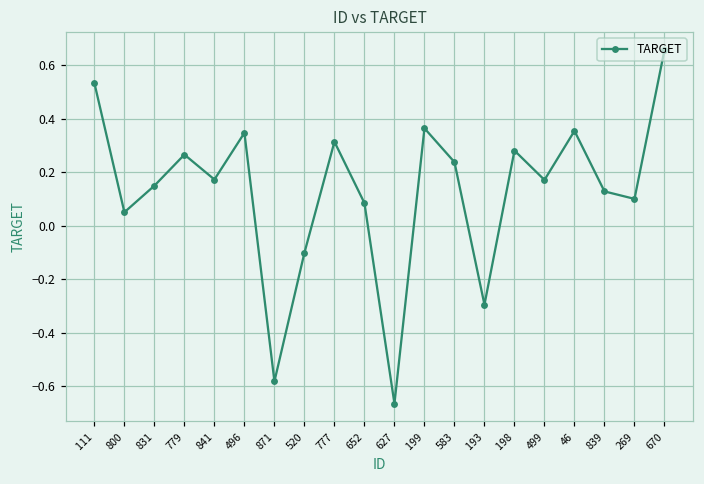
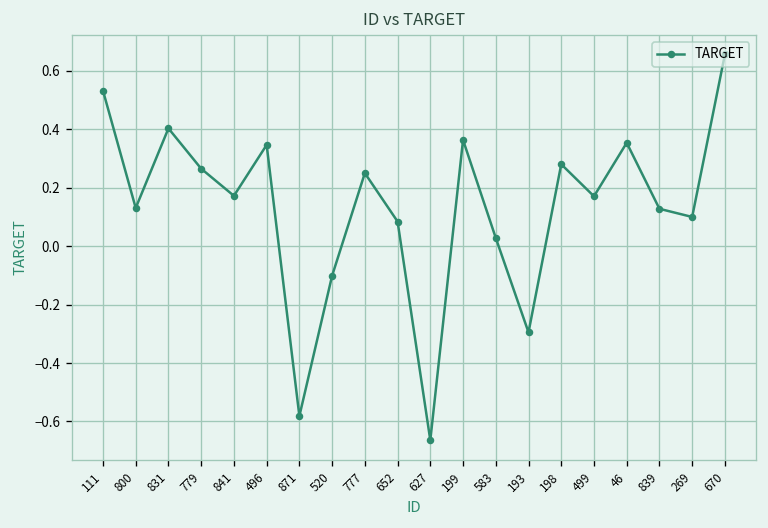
  {
    "111": 0.53,
-   "800": 0.05,
-   "831": 0.15,
+   "800": 0.13,
+   "831": 0.40,
    "779": 0.27,
    "841": 0.17,
    "496": 0.35,
    "871": -0.58,
    "520": -0.10,
-   "777": 0.31,
+   "777": 0.25,
    "652": 0.08,
    "627": -0.66,
    "199": 0.36,
-   "583": 0.24,
+   "583": 0.03,
    "193": -0.29,
    "198": 0.28,
    "499": 0.17,
    "46": 0.35,
    "839": 0.13,
    "269": 0.10
  }
